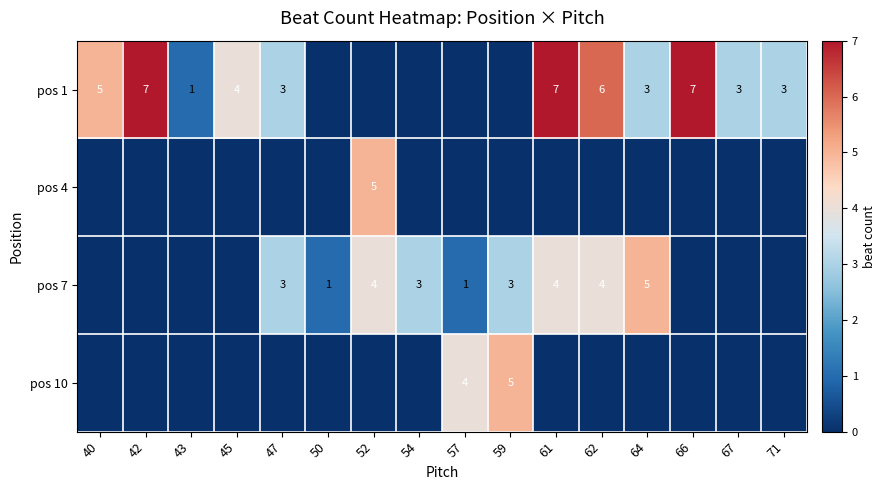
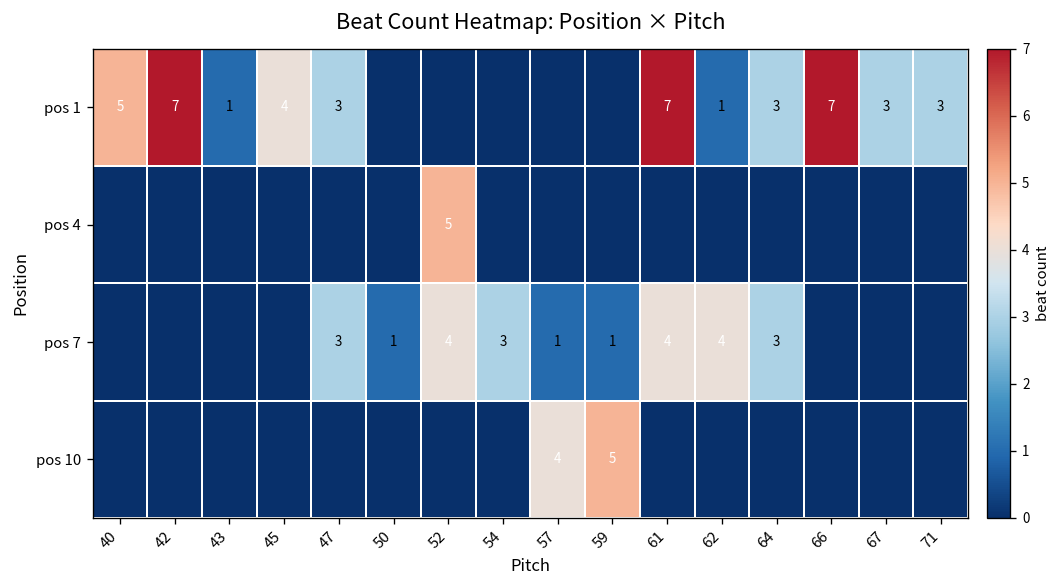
  {
    "pos 1": {
      "40": 5,
      "42": 7,
      "43": 1,
      "47": 3,
      "61": 7,
-     "62": 6,
+     "62": 1,
      "64": 3,
      "66": 7,
      "67": 3,
      "71": 3
    },
    "pos 4": {
      "52": 5
    },
    "pos 7": {
      "47": 3,
      "50": 1,
      "54": 3,
      "57": 1,
-     "59": 3,
-     "64": 5
+     "59": 1,
+     "64": 3
    },
    "pos 10": {
      "59": 5
    }
  }
